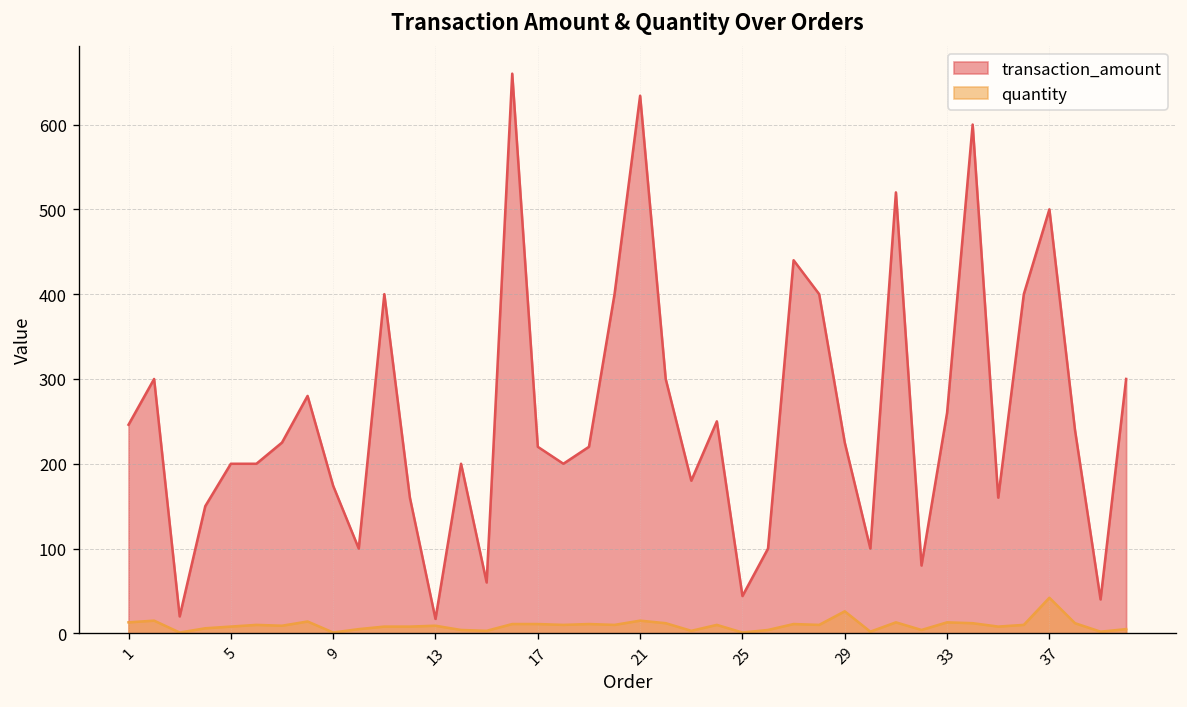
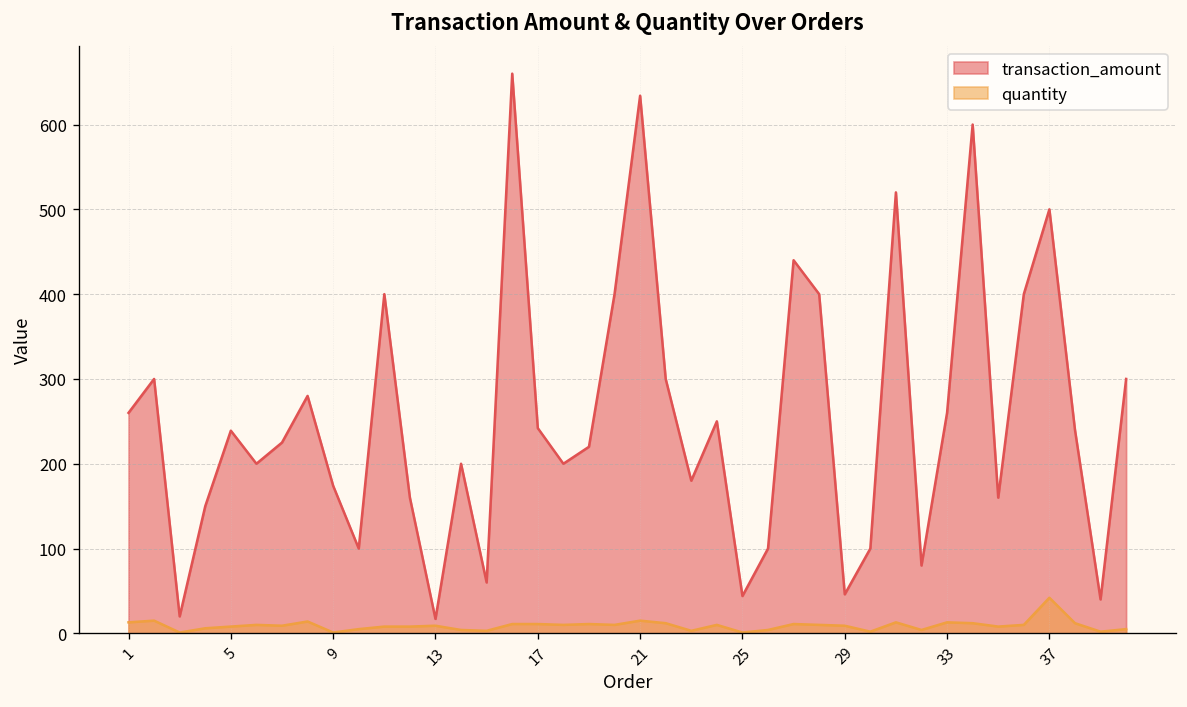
  {
    "transaction_amount": {
-     "1": 250,
-     "5": 200,
+     "1": 260,
+     "5": 240,
      "9": 170,
      "13": 20,
-     "17": 220,
+     "17": 240,
      "21": 630,
      "25": 40,
-     "29": 230,
+     "29": 50,
      "33": 260,
      "37": 500
    },
    "quantity": {
      "1": 10,
      "5": 10,
      "9": 0,
      "13": 10,
      "17": 10,
      "21": 20,
      "25": 0,
-     "29": 30,
+     "29": 10,
      "33": 10,
      "37": 40
    }
  }
